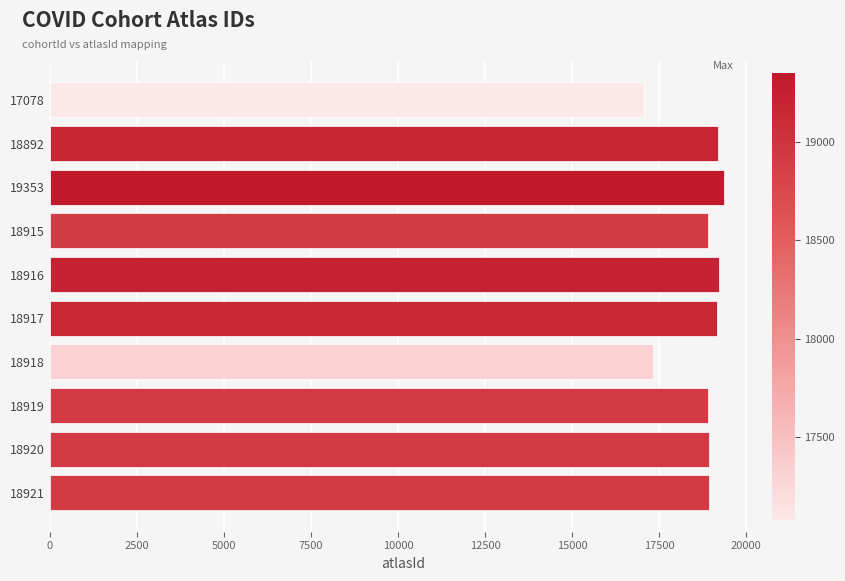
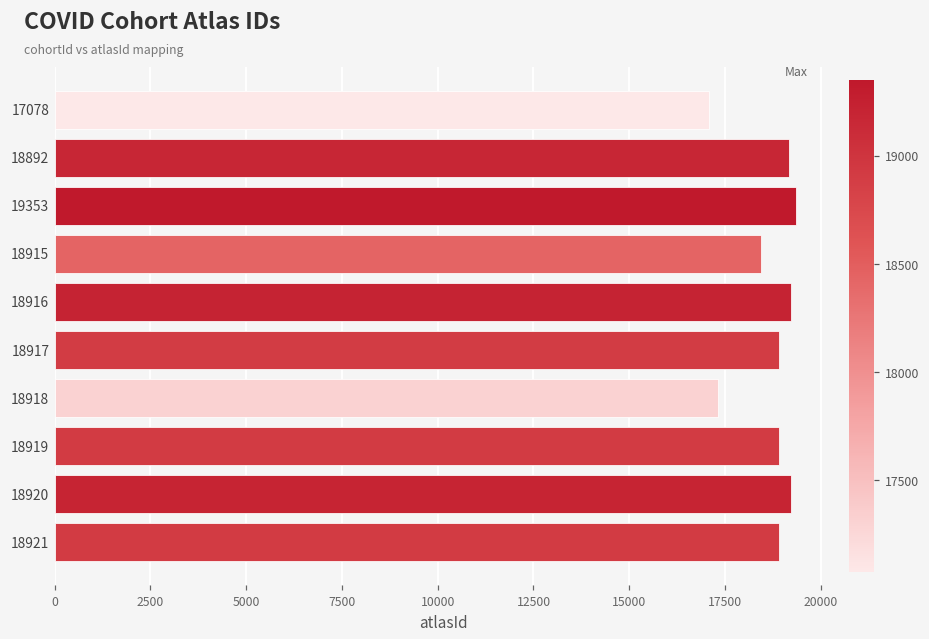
  {
    "17078": 17100,
    "18892": 19200,
    "19353": 19400,
-   "18915": 18900,
+   "18915": 18400,
    "18916": 19200,
-   "18917": 19200,
+   "18917": 18900,
    "18918": 17300,
    "18919": 18900,
-   "18920": 18900,
+   "18920": 19200,
    "18921": 18900
  }
